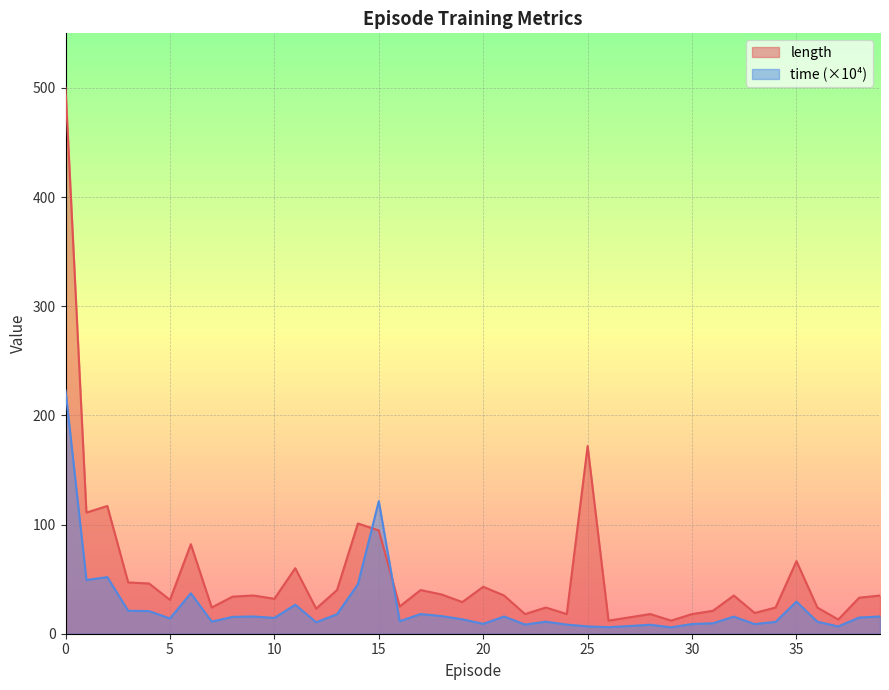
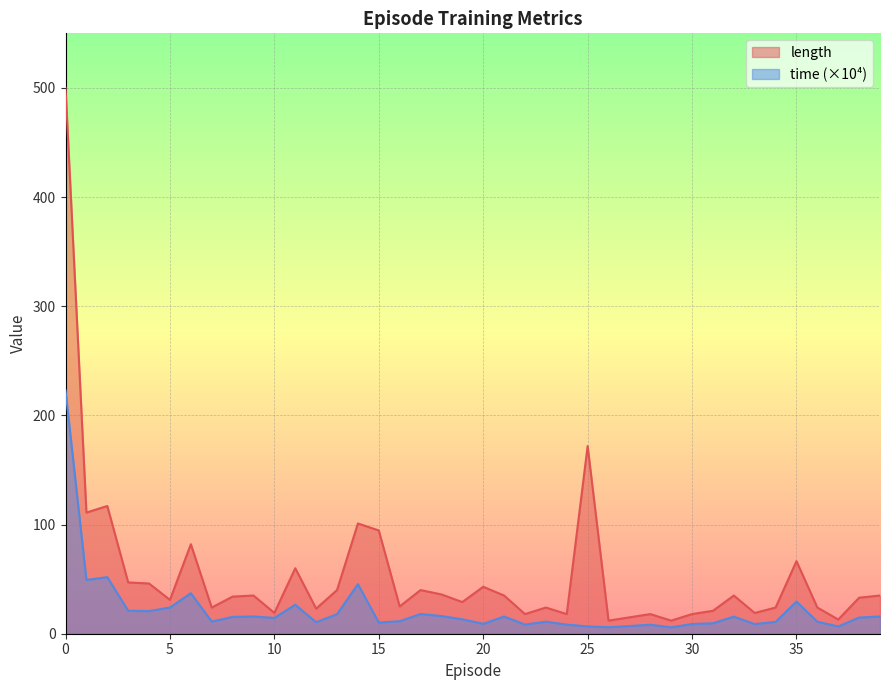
  {
    "length": {
      "0": 500,
      "5": 31,
-     "10": 32,
+     "10": 19,
      "15": 95,
      "20": 43,
      "25": 172,
      "30": 18,
      "35": 67
    },
    "time (×10⁴)": {
      "0": 223,
-     "5": 14,
+     "5": 24,
      "10": 14,
-     "15": 121,
+     "15": 10,
      "20": 9,
      "25": 7,
      "30": 9,
      "35": 29
    }
  }
